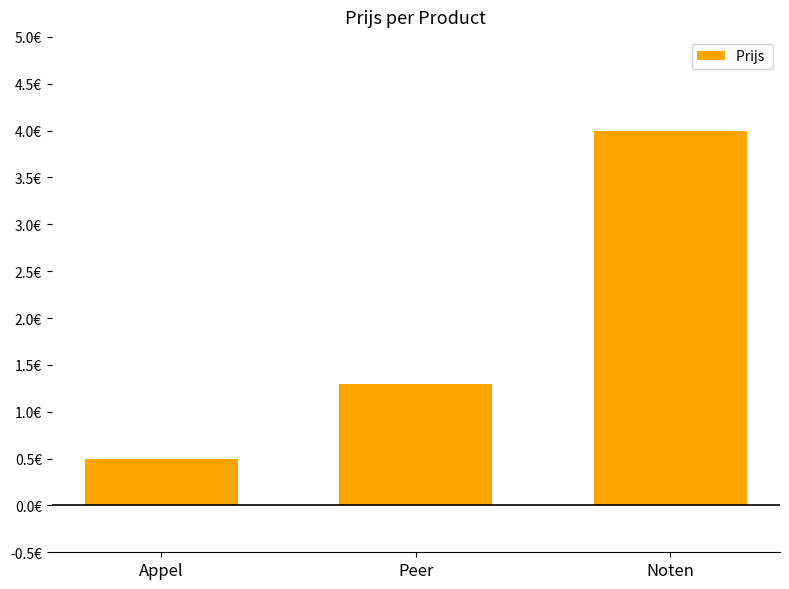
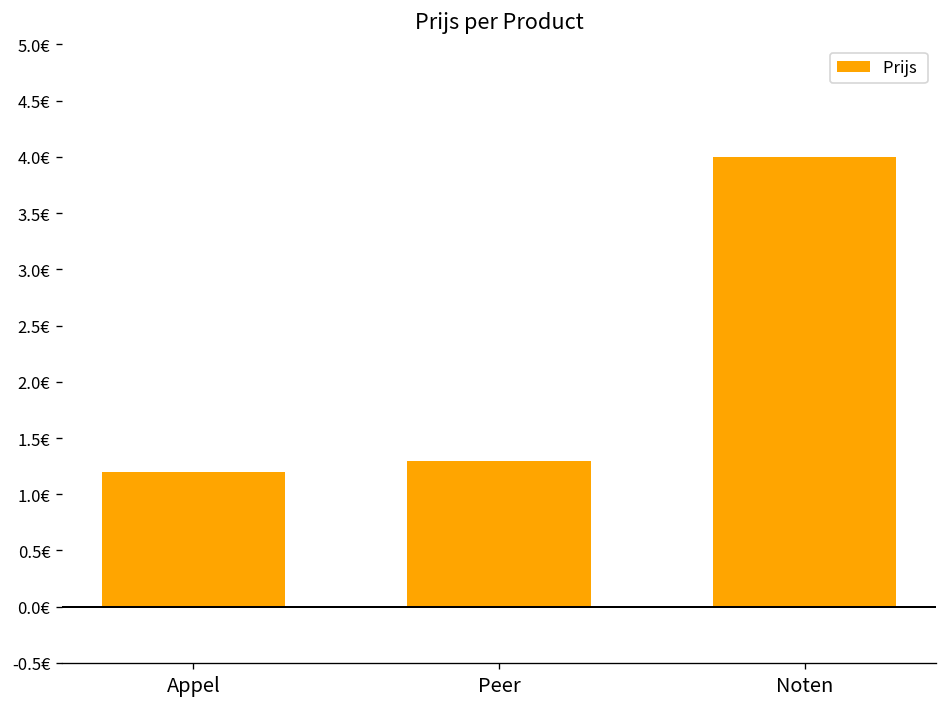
  {
-   "Appel": "0.5€",
+   "Appel": "1.2€",
    "Peer": "1.3€",
    "Noten": "4.0€"
  }
